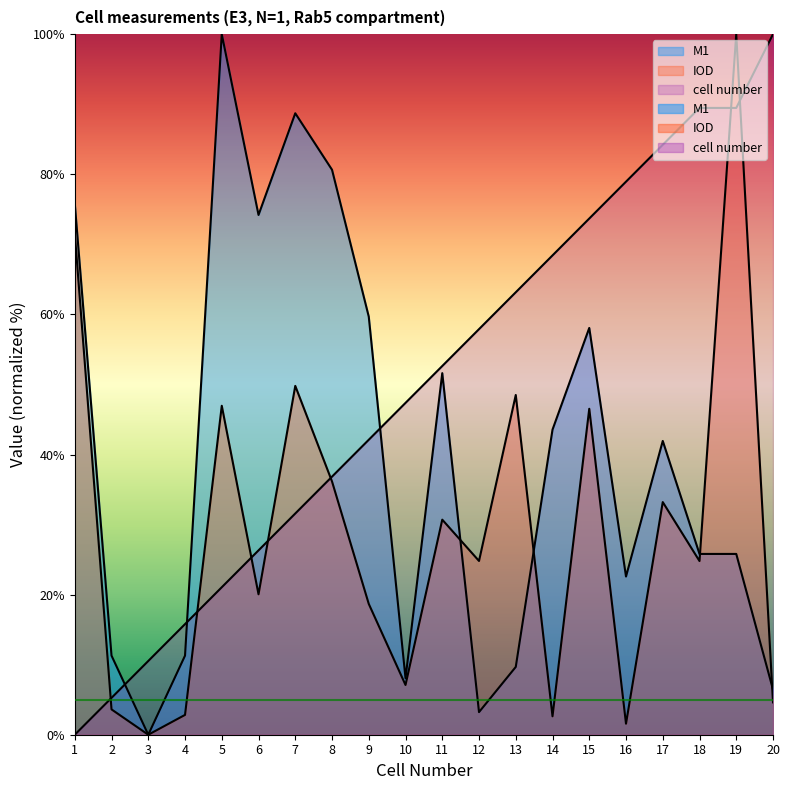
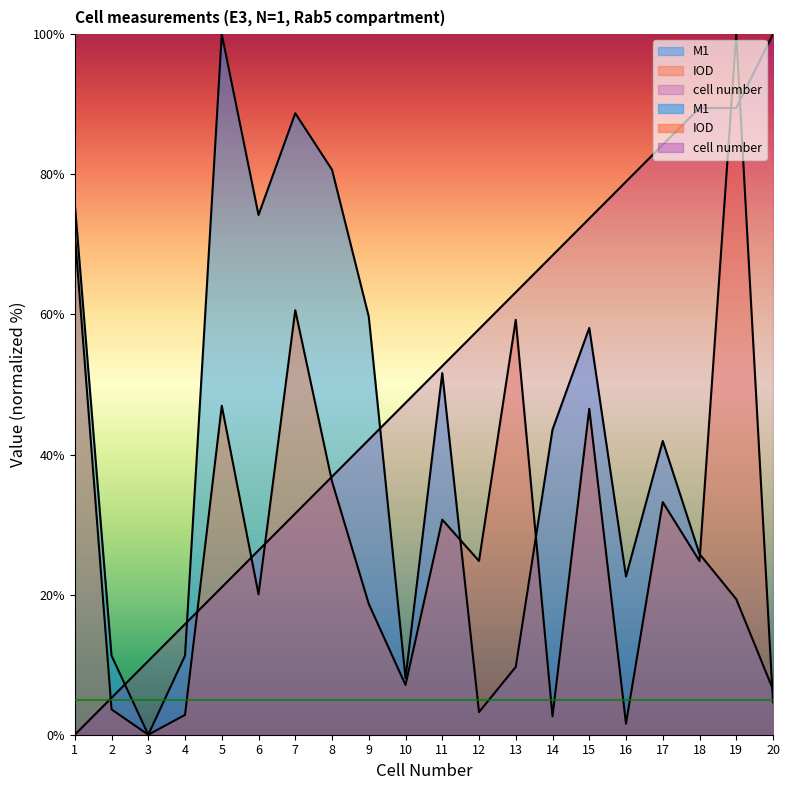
  {
    "M1": {
      "1": "76%",
      "2": "11%",
      "4": "11%",
      "5": "100%",
      "6": "74%",
      "7": "89%",
      "8": "81%",
      "9": "60%",
      "10": "8%",
      "11": "52%",
      "12": "3%",
      "13": "10%",
      "14": "44%",
      "15": "58%",
      "16": "23%",
      "17": "42%",
      "18": "26%",
-     "19": "26%",
+     "19": "19%",
      "20": "6%"
    },
    "IOD": {
      "1": "72%",
      "2": "4%",
      "4": "3%",
      "5": "47%",
      "6": "20%",
-     "7": "50%",
+     "7": "61%",
      "8": "36%",
      "9": "19%",
      "10": "7%",
      "11": "31%",
      "12": "25%",
-     "13": "48%",
+     "13": "59%",
      "14": "3%",
      "15": "47%",
      "16": "2%",
      "17": "33%",
      "18": "25%",
      "19": "100%",
      "20": "5%"
    },
    "cell number": {
      "1": "0%",
      "2": "5%",
      "3": "11%",
      "4": "16%",
      "5": "21%",
      "6": "26%",
      "7": "32%",
      "8": "37%",
      "9": "42%",
      "10": "47%",
      "11": "53%",
      "12": "58%",
      "13": "63%",
      "14": "68%",
      "15": "74%",
      "16": "79%",
      "20": "100%"
    }
  }
